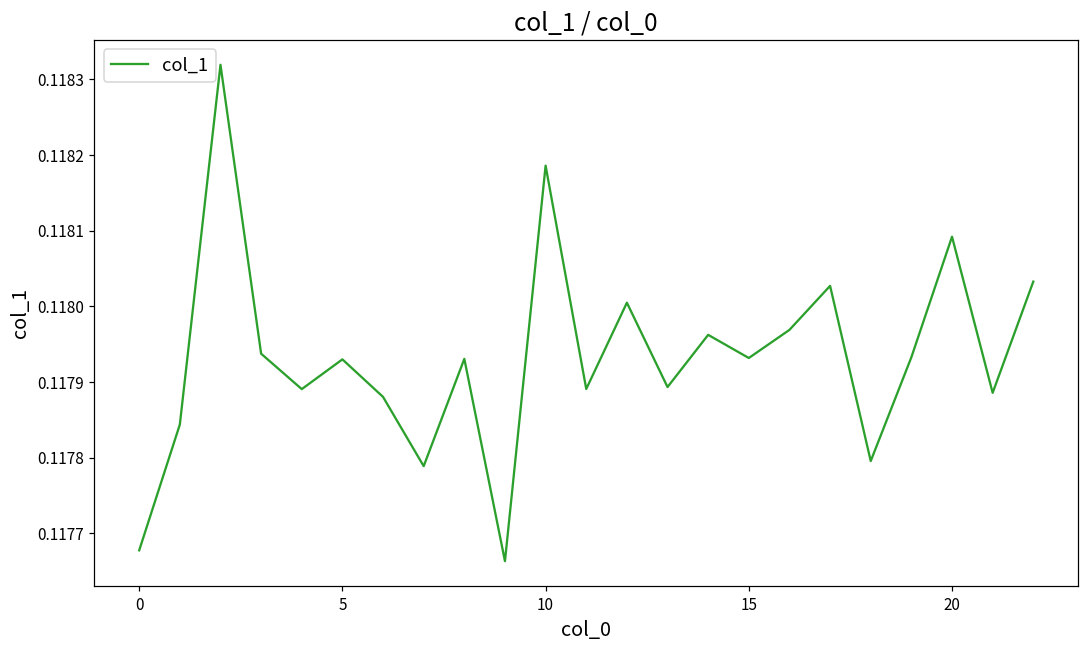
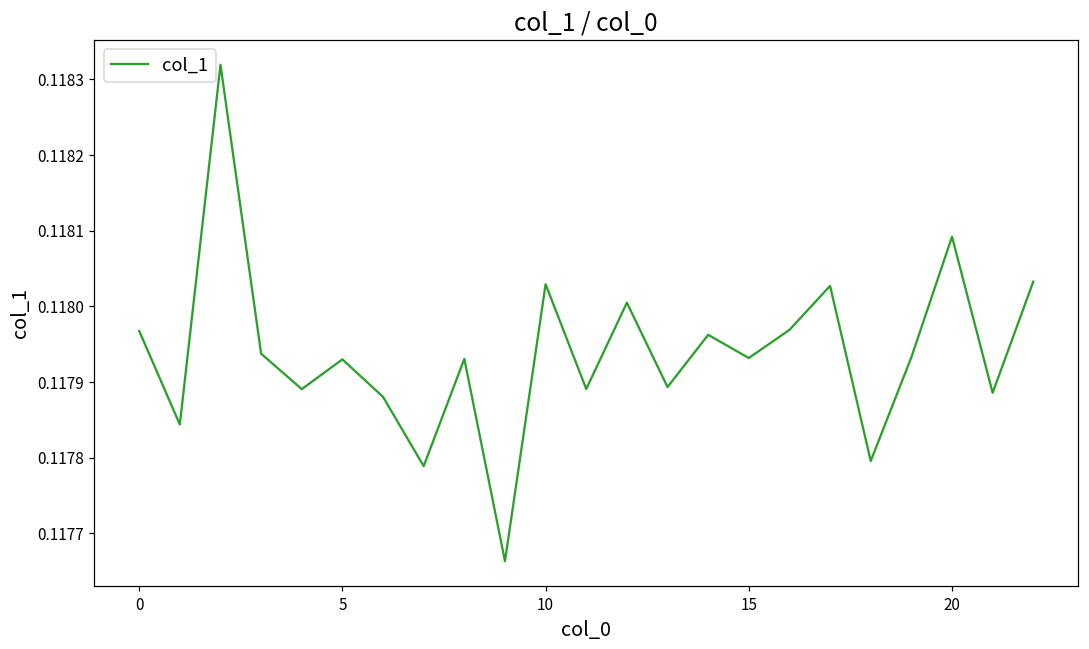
  {
-   "0": 0.11768,
+   "0": 0.11797,
    "5": 0.11793,
-   "10": 0.11819,
+   "10": 0.11803,
    "15": 0.11793,
    "20": 0.11809
  }
